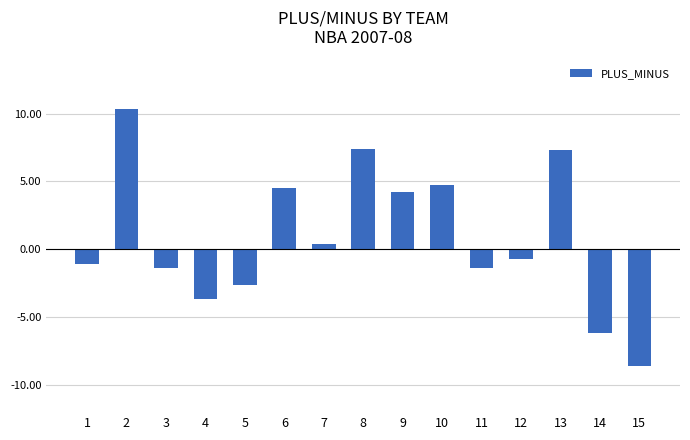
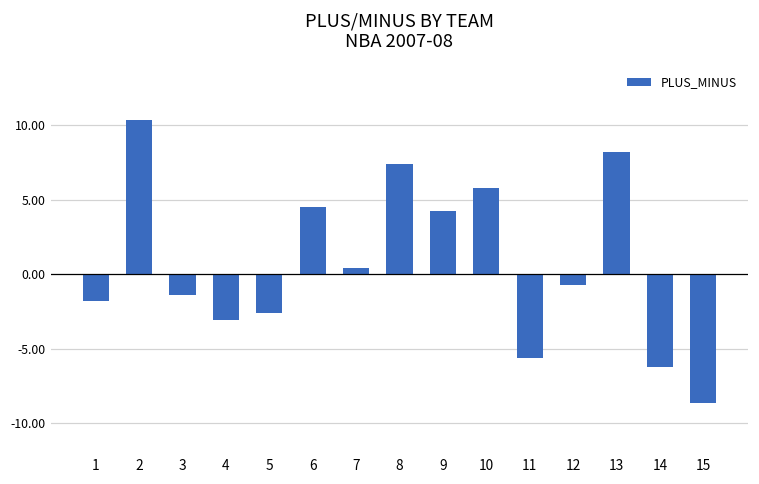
  {
-   "1": -1.1,
+   "1": -1.8,
    "2": 10.3,
    "3": -1.4,
-   "4": -3.7,
+   "4": -3.1,
    "5": -2.6,
    "6": 4.5,
    "7": 0.4,
    "8": 7.4,
    "9": 4.2,
-   "10": 4.7,
-   "11": -1.4,
+   "10": 5.8,
+   "11": -5.6,
    "12": -0.7,
-   "13": 7.3,
+   "13": 8.2,
    "14": -6.2,
    "15": -8.6
  }
